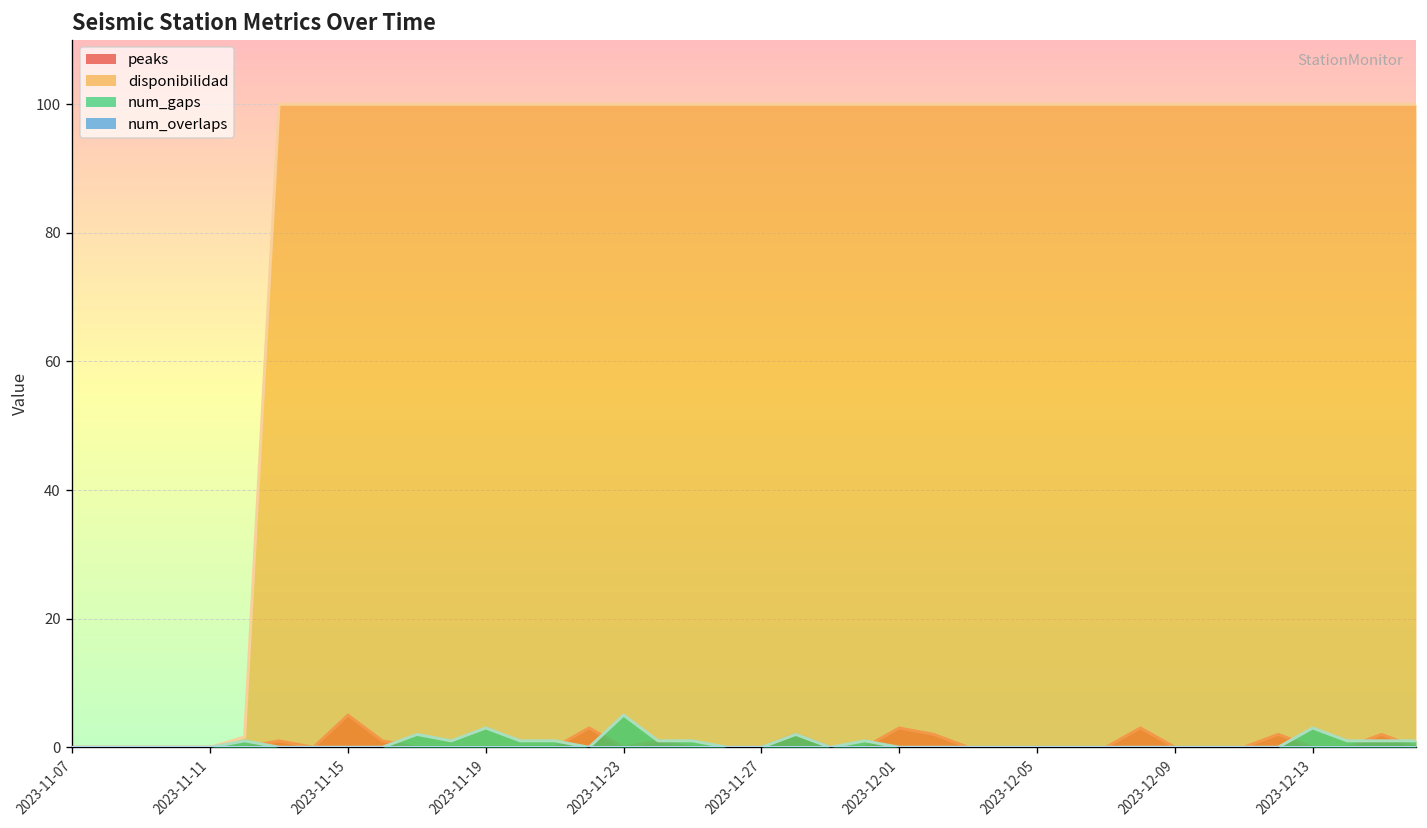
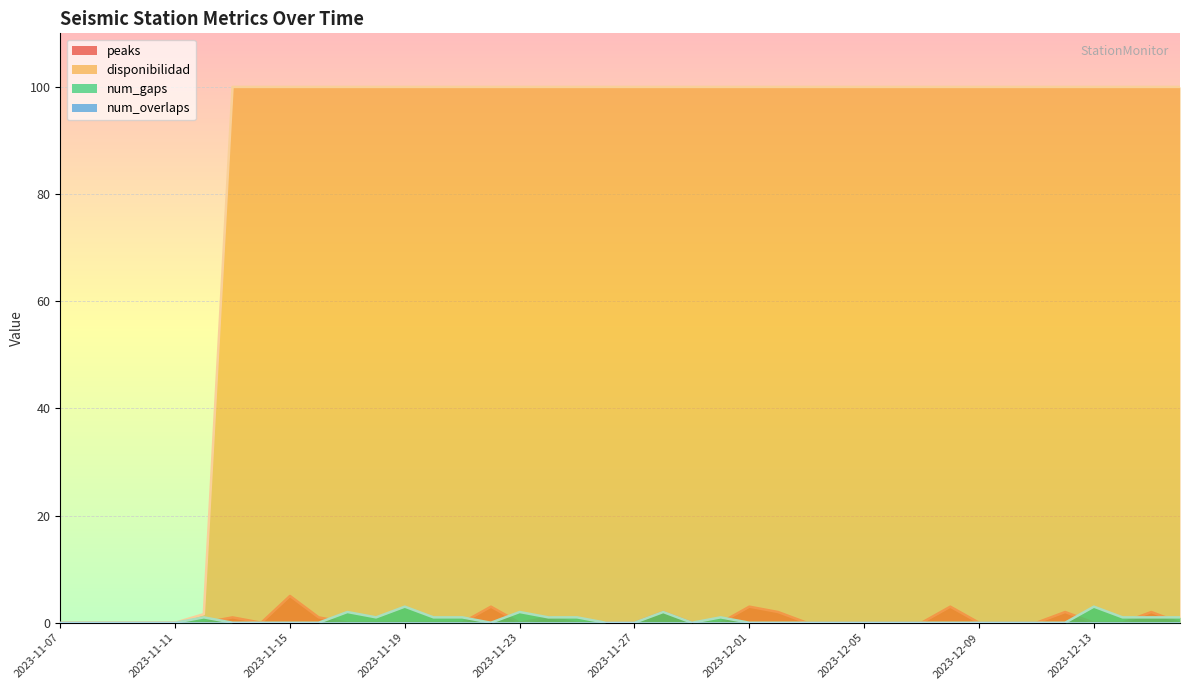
  {
    "peaks": {
      "2023-11-15": 5,
      "2023-12-01": 3
    },
    "disponibilidad": {
      "2023-11-15": 100,
      "2023-11-19": 100,
      "2023-11-23": 100,
      "2023-11-27": 100,
      "2023-12-01": 100,
      "2023-12-05": 100,
      "2023-12-09": 100,
      "2023-12-13": 100
    },
    "num_gaps": {
      "2023-11-19": 3,
-     "2023-11-23": 5,
+     "2023-11-23": 2,
      "2023-12-13": 3
    }
  }
